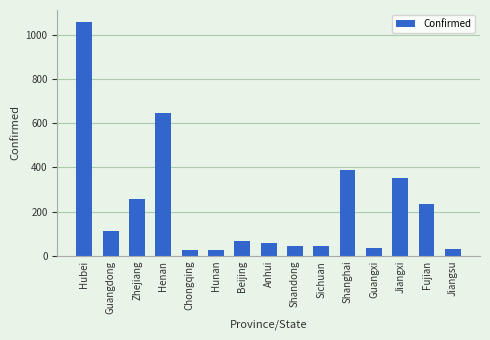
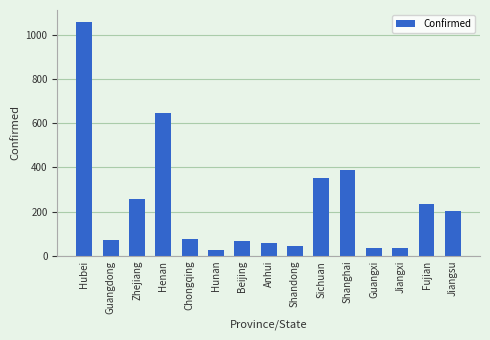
  {
    "Hubei": 1060,
-   "Guangdong": 110,
+   "Guangdong": 70,
    "Zhejiang": 260,
    "Henan": 640,
-   "Chongqing": 30,
+   "Chongqing": 80,
    "Hunan": 30,
    "Beijing": 70,
    "Anhui": 60,
    "Shandong": 50,
-   "Sichuan": 40,
+   "Sichuan": 350,
    "Shanghai": 390,
    "Guangxi": 40,
-   "Jiangxi": 350,
+   "Jiangxi": 40,
    "Fujian": 240,
-   "Jiangsu": 30
+   "Jiangsu": 210
  }
